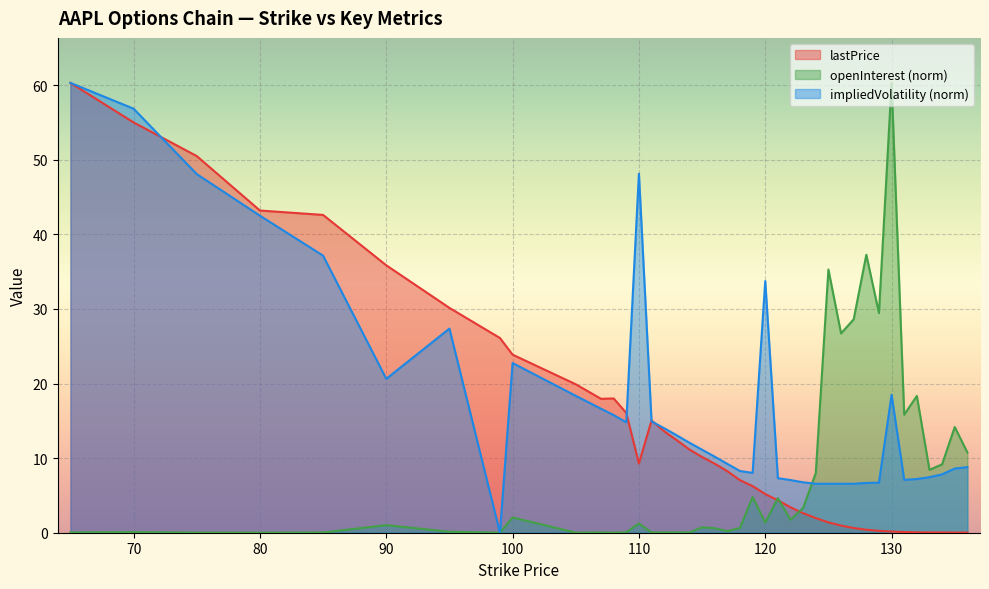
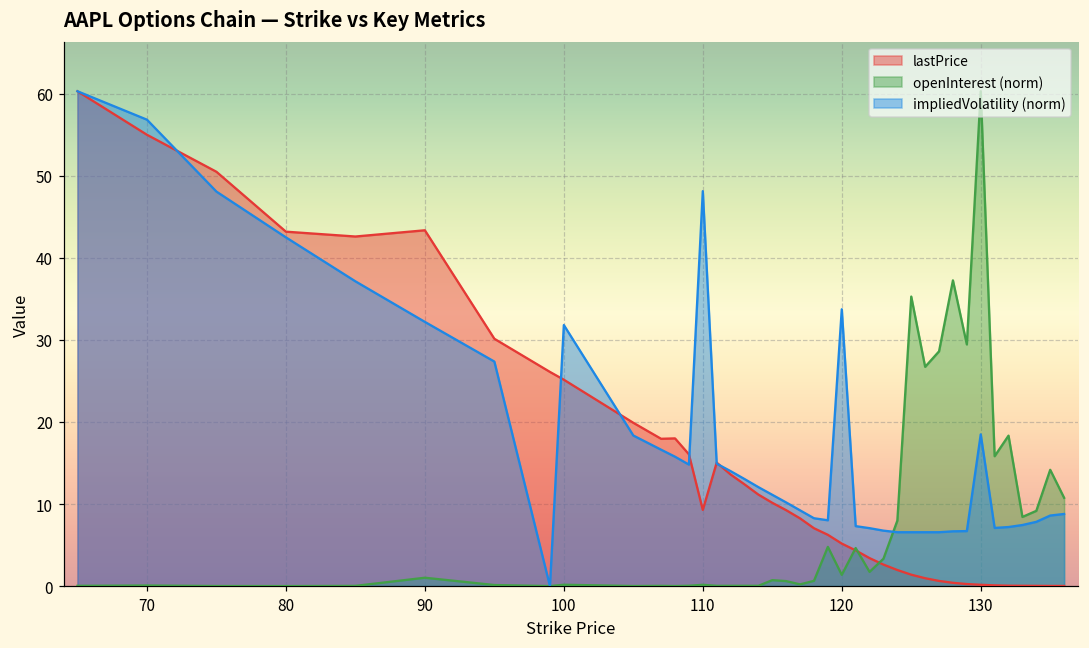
  {
    "lastPrice": {
      "70": 55,
      "80": 43,
-     "90": 36,
-     "100": 24,
+     "90": 43,
+     "100": 25,
      "110": 9,
      "120": 5,
      "130": 0
    },
    "openInterest (norm)": {
      "70": 0,
      "80": 0,
      "90": 1,
-     "100": 2,
-     "110": 1,
+     "100": 0,
+     "110": 0,
      "120": 1
    },
    "impliedVolatility (norm)": {
      "70": 57,
      "80": 42,
-     "90": 21,
-     "100": 23,
+     "90": 32,
+     "100": 32,
      "110": 48,
      "120": 34,
      "130": 18
    }
  }
